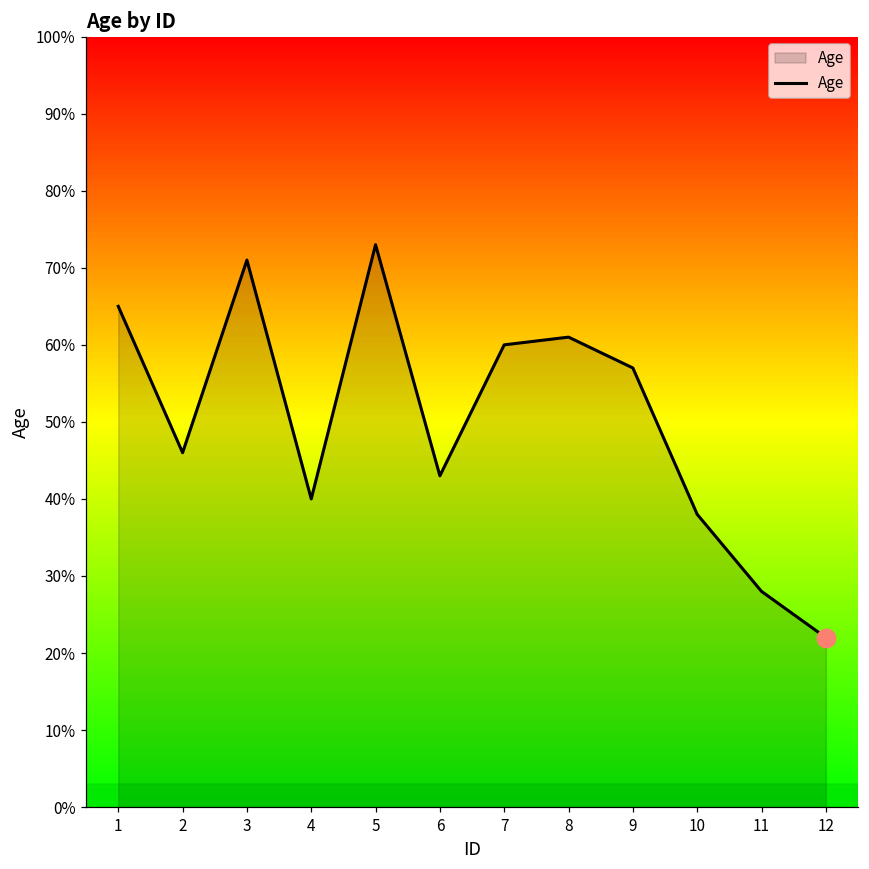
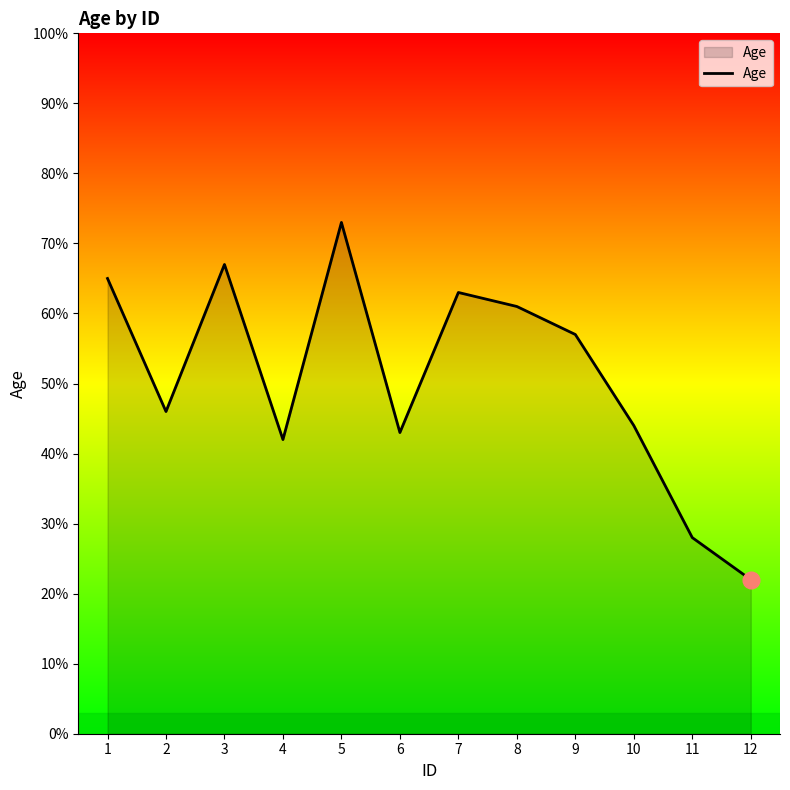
  {
    "Age": {
      "1": "65%",
      "2": "46%",
-     "3": "71%",
-     "4": "40%",
+     "3": "67%",
+     "4": "42%",
      "5": "73%",
      "6": "43%",
-     "7": "60%",
+     "7": "63%",
      "8": "61%",
      "9": "57%",
-     "10": "38%",
+     "10": "44%",
      "11": "28%"
    }
  }
